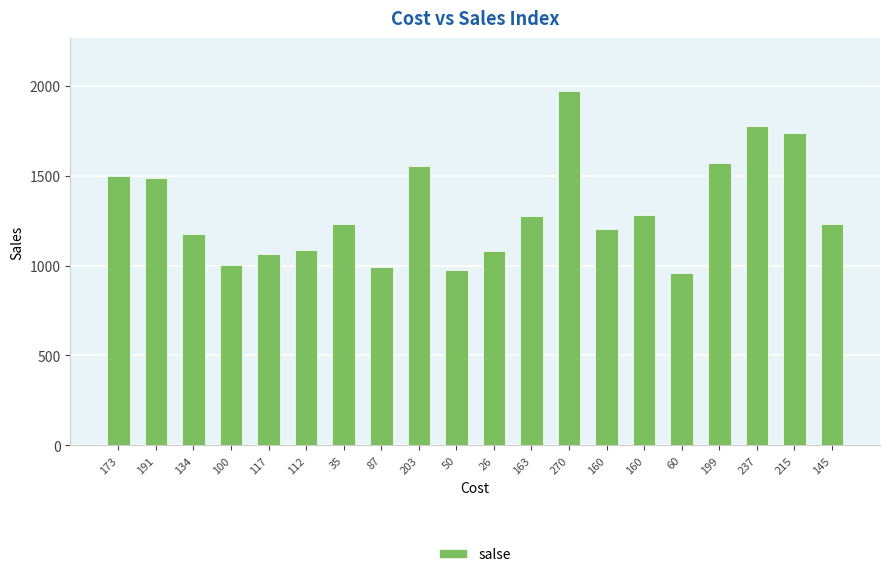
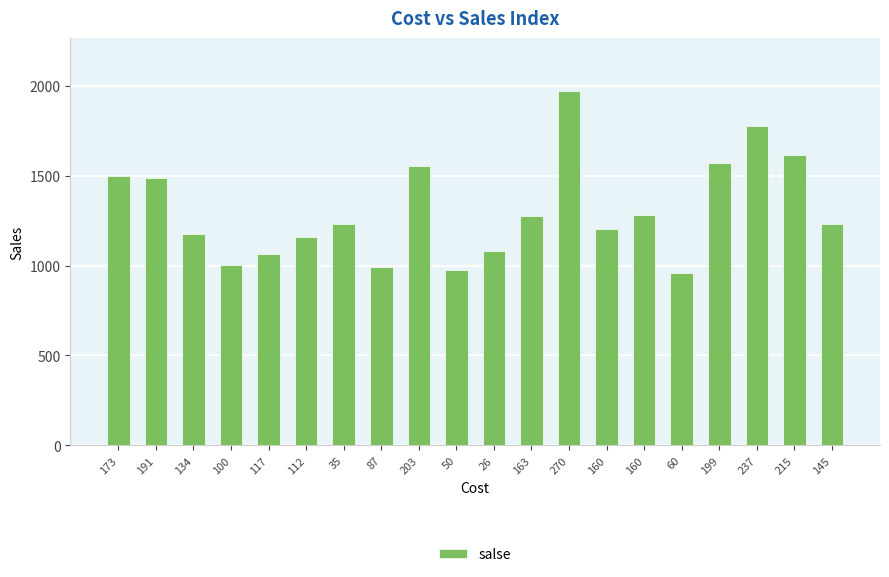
  {
    "173": 1500,
    "191": 1490,
    "134": 1180,
    "100": 1000,
    "117": 1070,
-   "112": 1090,
+   "112": 1160,
    "35": 1230,
    "87": 990,
    "203": 1550,
    "50": 980,
    "26": 1080,
    "163": 1280,
    "270": 1970,
    "60": 960,
    "199": 1570,
    "237": 1780,
-   "215": 1740,
+   "215": 1610,
    "145": 1230
  }
